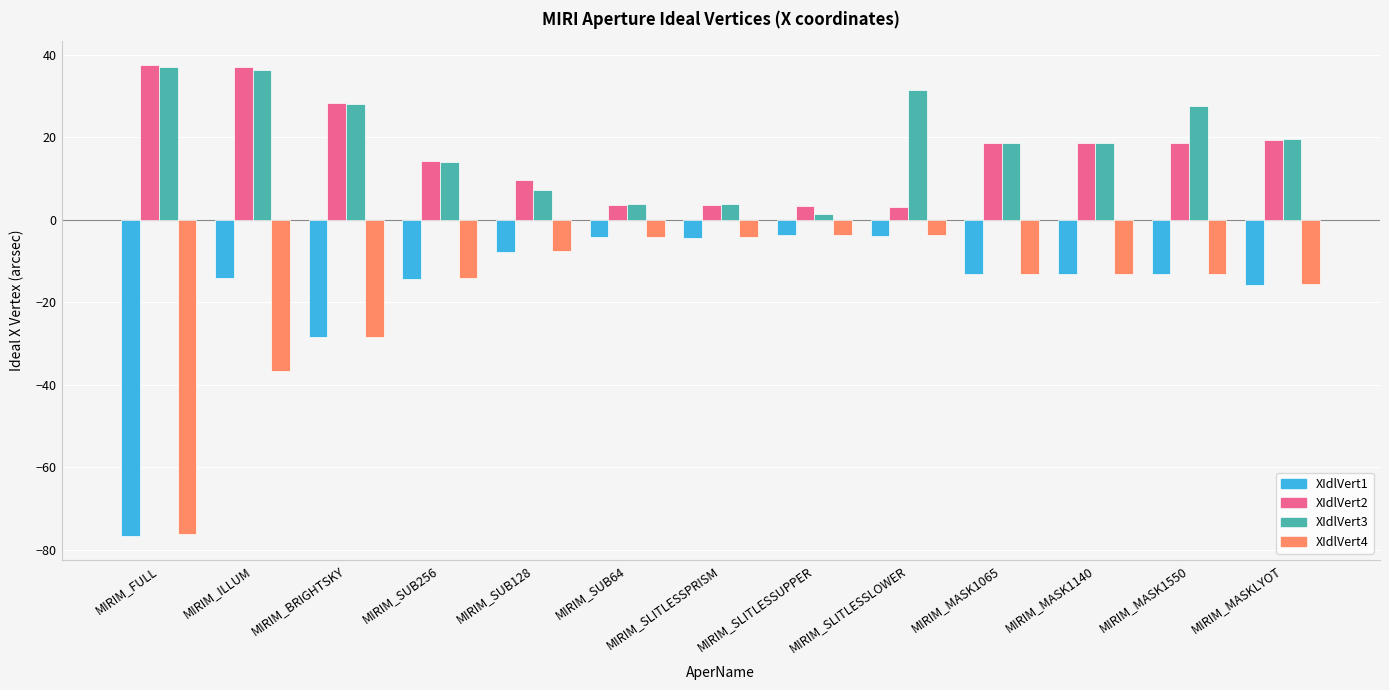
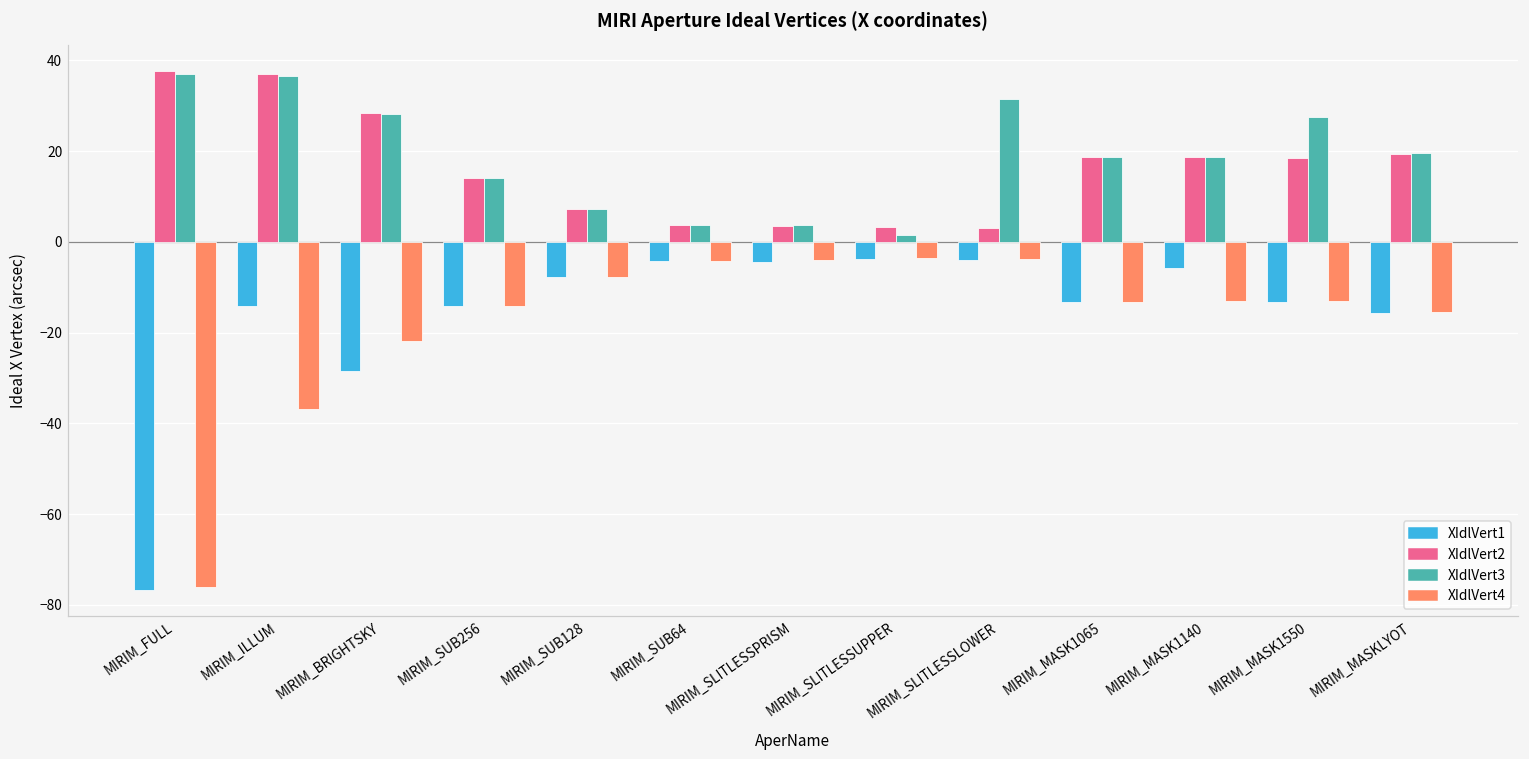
  {
    "XIdlVert1": {
      "MIRIM_FULL": -77,
      "MIRIM_ILLUM": -14,
      "MIRIM_BRIGHTSKY": -28,
      "MIRIM_SUB256": -14,
      "MIRIM_SUB128": -8,
      "MIRIM_SUB64": -4,
      "MIRIM_SLITLESSPRISM": -4,
      "MIRIM_SLITLESSUPPER": -4,
      "MIRIM_SLITLESSLOWER": -4,
      "MIRIM_MASK1065": -13,
-     "MIRIM_MASK1140": -13,
+     "MIRIM_MASK1140": -6,
      "MIRIM_MASK1550": -13,
      "MIRIM_MASKLYOT": -16
    },
    "XIdlVert2": {
      "MIRIM_FULL": 38,
      "MIRIM_ILLUM": 37,
      "MIRIM_BRIGHTSKY": 28,
      "MIRIM_SUB256": 14,
-     "MIRIM_SUB128": 10,
+     "MIRIM_SUB128": 7,
      "MIRIM_SUB64": 4,
      "MIRIM_SLITLESSPRISM": 4,
      "MIRIM_SLITLESSUPPER": 3,
      "MIRIM_SLITLESSLOWER": 3,
      "MIRIM_MASK1065": 19,
      "MIRIM_MASK1140": 19,
      "MIRIM_MASK1550": 19,
      "MIRIM_MASKLYOT": 19
    },
    "XIdlVert3": {
      "MIRIM_FULL": 37,
      "MIRIM_ILLUM": 36,
      "MIRIM_BRIGHTSKY": 28,
      "MIRIM_SUB256": 14,
      "MIRIM_SUB128": 7,
      "MIRIM_SUB64": 4,
      "MIRIM_SLITLESSPRISM": 4,
      "MIRIM_SLITLESSUPPER": 2,
      "MIRIM_SLITLESSLOWER": 31,
      "MIRIM_MASK1065": 19,
      "MIRIM_MASK1140": 19,
      "MIRIM_MASK1550": 28,
      "MIRIM_MASKLYOT": 20
    },
    "XIdlVert4": {
      "MIRIM_FULL": -76,
      "MIRIM_ILLUM": -37,
-     "MIRIM_BRIGHTSKY": -28,
+     "MIRIM_BRIGHTSKY": -22,
      "MIRIM_SUB256": -14,
      "MIRIM_SUB128": -8,
      "MIRIM_SUB64": -4,
      "MIRIM_SLITLESSPRISM": -4,
      "MIRIM_SLITLESSUPPER": -4,
      "MIRIM_SLITLESSLOWER": -4,
      "MIRIM_MASK1065": -13,
      "MIRIM_MASK1140": -13,
      "MIRIM_MASK1550": -13,
      "MIRIM_MASKLYOT": -15
    }
  }
